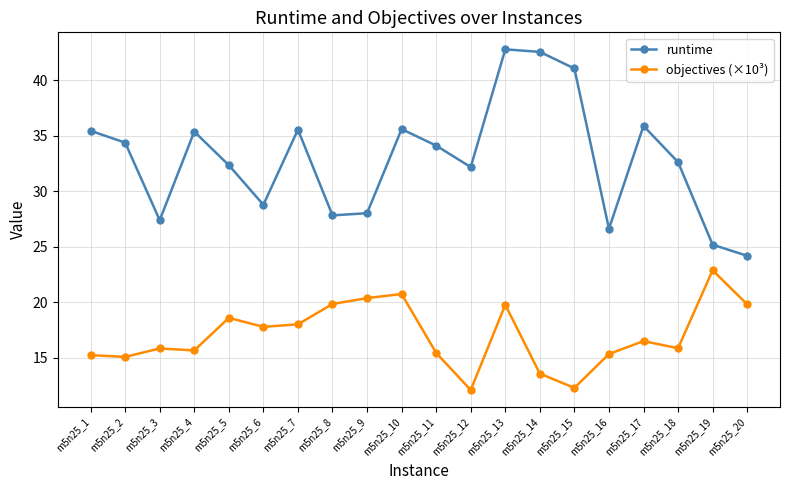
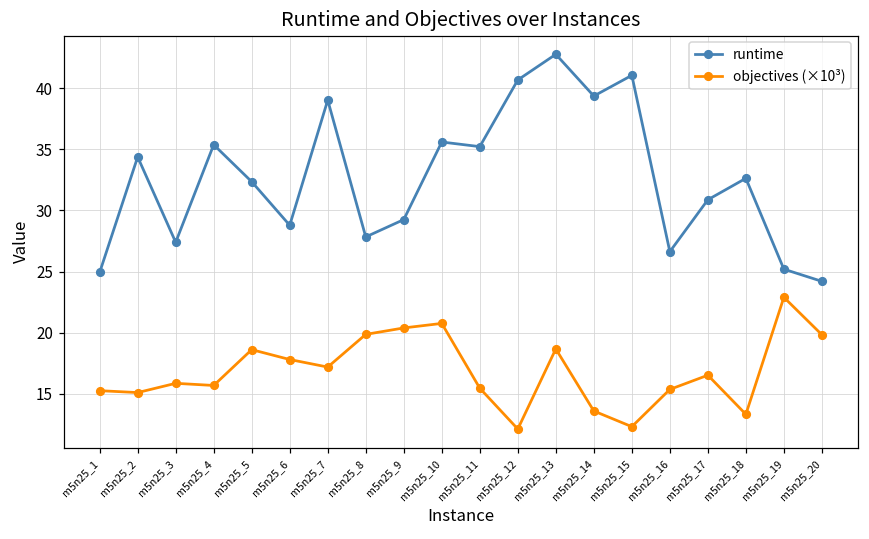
  {
    "runtime": {
-     "m5n25_1": 35.4,
+     "m5n25_1": 24.9,
      "m5n25_2": 34.4,
      "m5n25_3": 27.4,
      "m5n25_4": 35.4,
      "m5n25_5": 32.3,
      "m5n25_6": 28.8,
-     "m5n25_7": 35.5,
+     "m5n25_7": 39.0,
      "m5n25_8": 27.8,
-     "m5n25_9": 28.0,
+     "m5n25_9": 29.2,
      "m5n25_10": 35.6,
-     "m5n25_11": 34.1,
-     "m5n25_12": 32.2,
+     "m5n25_11": 35.2,
+     "m5n25_12": 40.7,
      "m5n25_13": 42.8,
-     "m5n25_14": 42.5,
+     "m5n25_14": 39.4,
      "m5n25_15": 41.0,
      "m5n25_16": 26.6,
-     "m5n25_17": 35.9,
+     "m5n25_17": 30.9,
      "m5n25_18": 32.6,
      "m5n25_19": 25.2,
      "m5n25_20": 24.2
    },
    "objectives (×10³)": {
      "m5n25_1": 15.3,
      "m5n25_2": 15.1,
      "m5n25_3": 15.9,
      "m5n25_4": 15.7,
      "m5n25_5": 18.6,
      "m5n25_6": 17.8,
-     "m5n25_7": 18.0,
+     "m5n25_7": 17.2,
      "m5n25_8": 19.9,
      "m5n25_9": 20.4,
      "m5n25_10": 20.8,
      "m5n25_11": 15.5,
      "m5n25_12": 12.1,
-     "m5n25_13": 19.8,
+     "m5n25_13": 18.7,
      "m5n25_14": 13.6,
      "m5n25_15": 12.3,
      "m5n25_16": 15.4,
      "m5n25_17": 16.5,
-     "m5n25_18": 15.9,
+     "m5n25_18": 13.3,
      "m5n25_19": 22.9,
      "m5n25_20": 19.8
    }
  }
